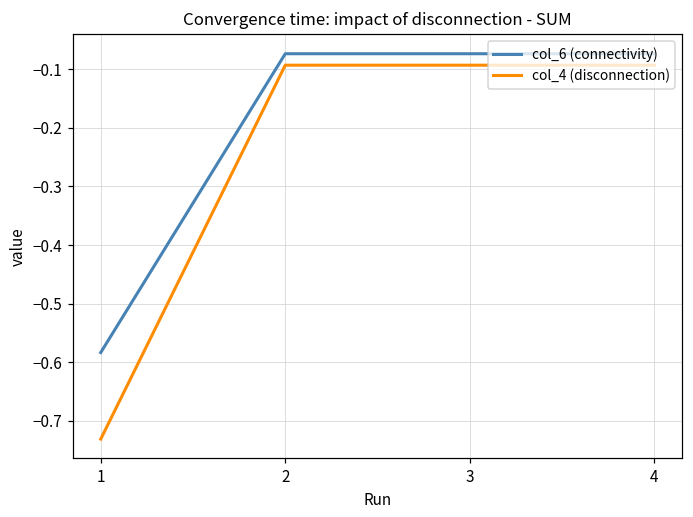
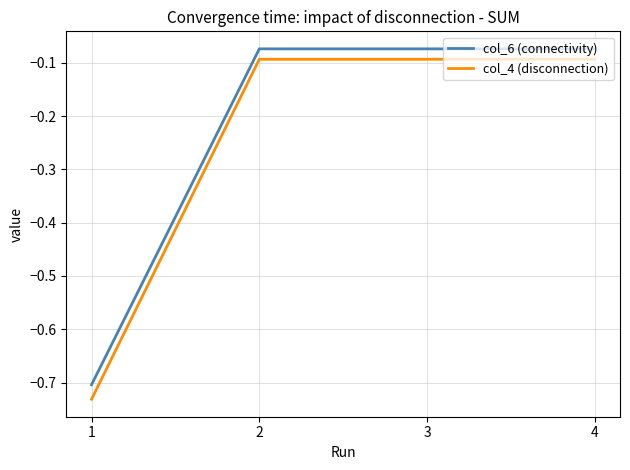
  {
    "col_6 (connectivity)": {
-     "1": -0.58,
+     "1": -0.70,
      "2": -0.07,
      "3": -0.07
    },
    "col_4 (disconnection)": {
      "1": -0.73,
      "2": -0.09,
      "3": -0.09
    }
  }
